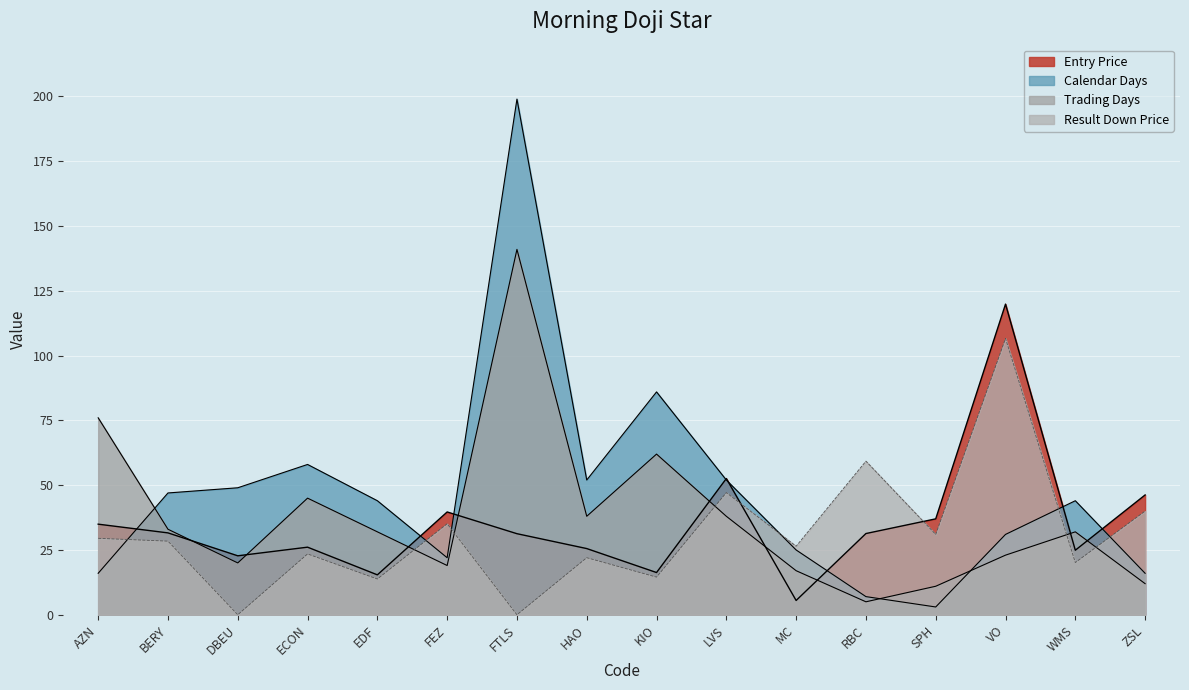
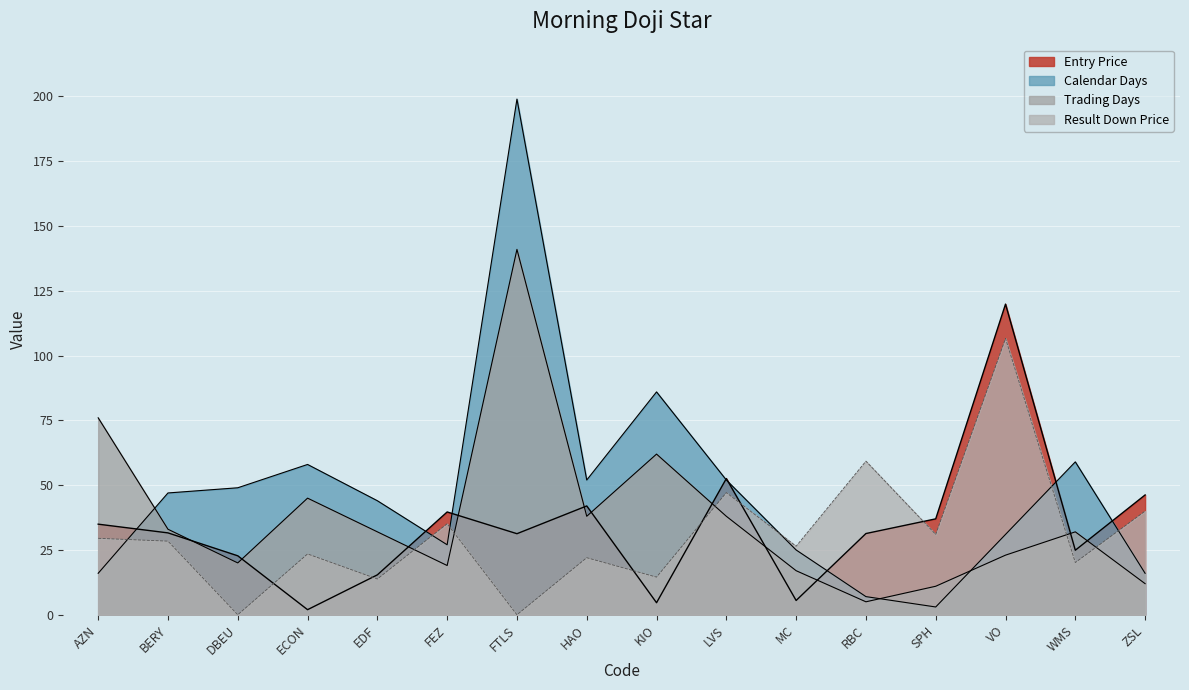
  {
    "Entry Price": {
      "AZN": 35,
      "BERY": 32,
      "DBEU": 23,
-     "ECON": 26,
+     "ECON": 2,
      "EDF": 15,
      "FEZ": 40,
      "FTLS": 31,
-     "HAO": 26,
-     "KIO": 16,
+     "HAO": 42,
+     "KIO": 5,
      "MC": 6,
      "RBC": 31,
      "SPH": 37,
      "VO": 120,
      "WMS": 25,
      "ZSL": 46
    },
    "Calendar Days": {
      "AZN": 16,
      "BERY": 47,
      "DBEU": 49,
      "ECON": 58,
      "EDF": 44,
-     "FEZ": 22,
+     "FEZ": 27,
      "FTLS": 199,
      "HAO": 52,
      "KIO": 86,
      "MC": 25,
      "RBC": 7,
      "SPH": 3,
      "VO": 31,
-     "WMS": 44,
+     "WMS": 59,
      "ZSL": 16
    }
  }
